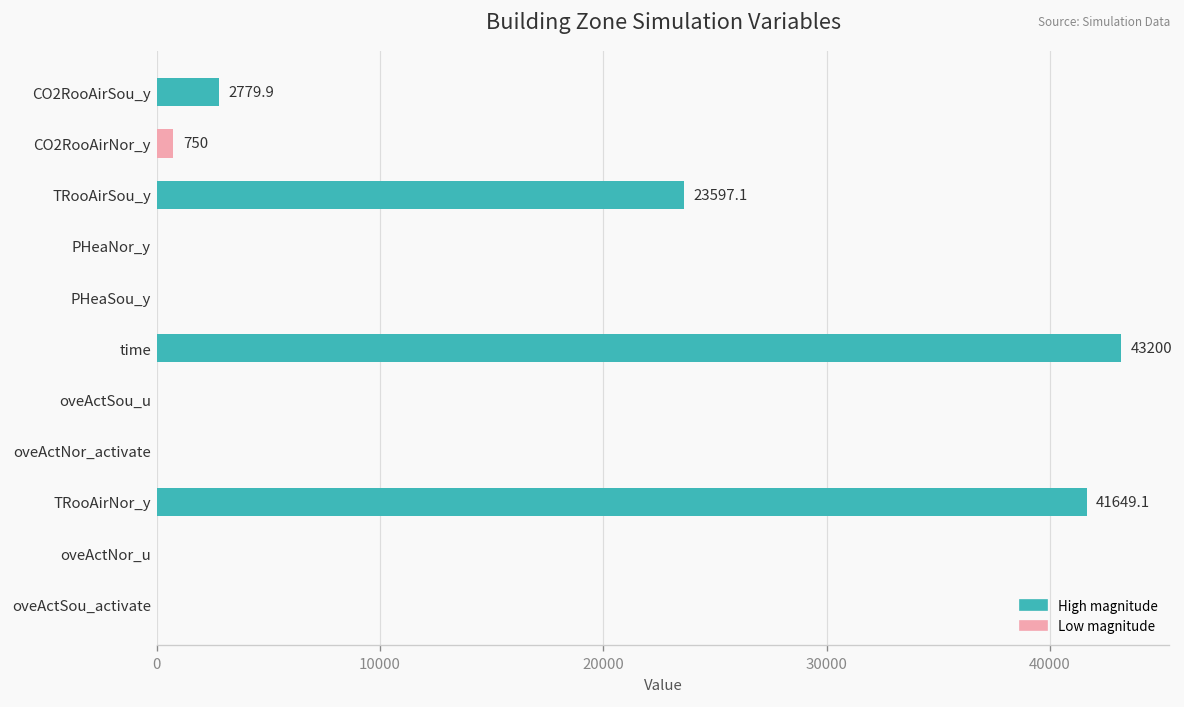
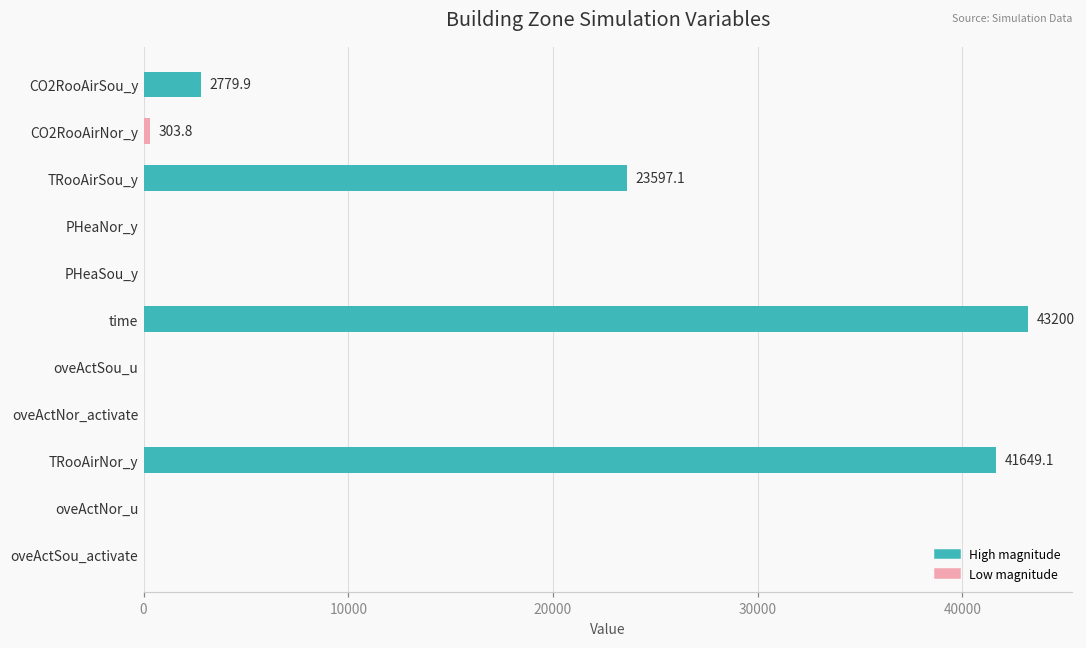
  {
    "CO2RooAirSou_y": 2779.9,
-   "CO2RooAirNor_y": 750,
+   "CO2RooAirNor_y": 303.8,
    "TRooAirSou_y": 23597.1,
    "time": 43200,
    "TRooAirNor_y": 41649.1
  }
